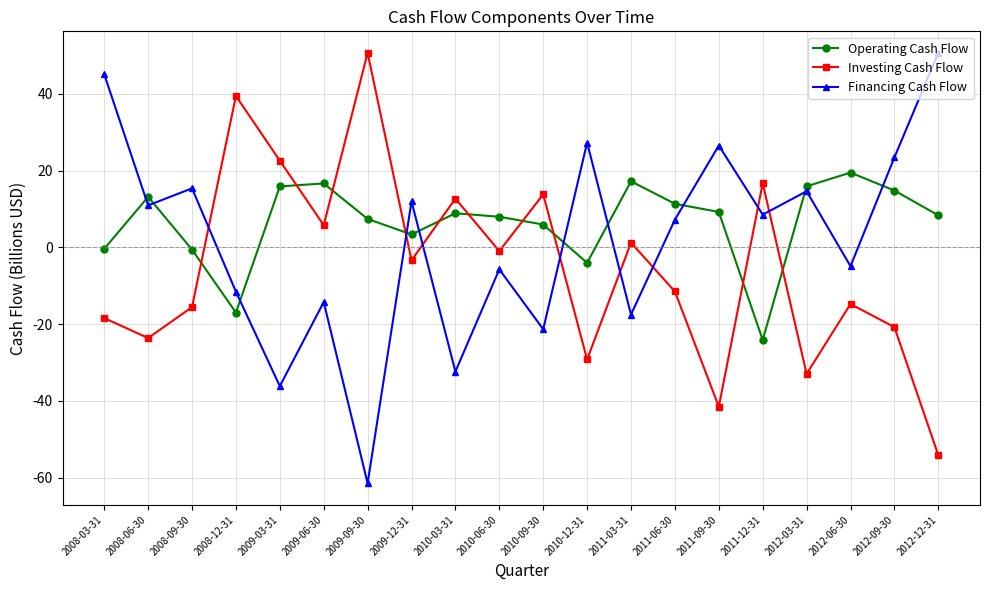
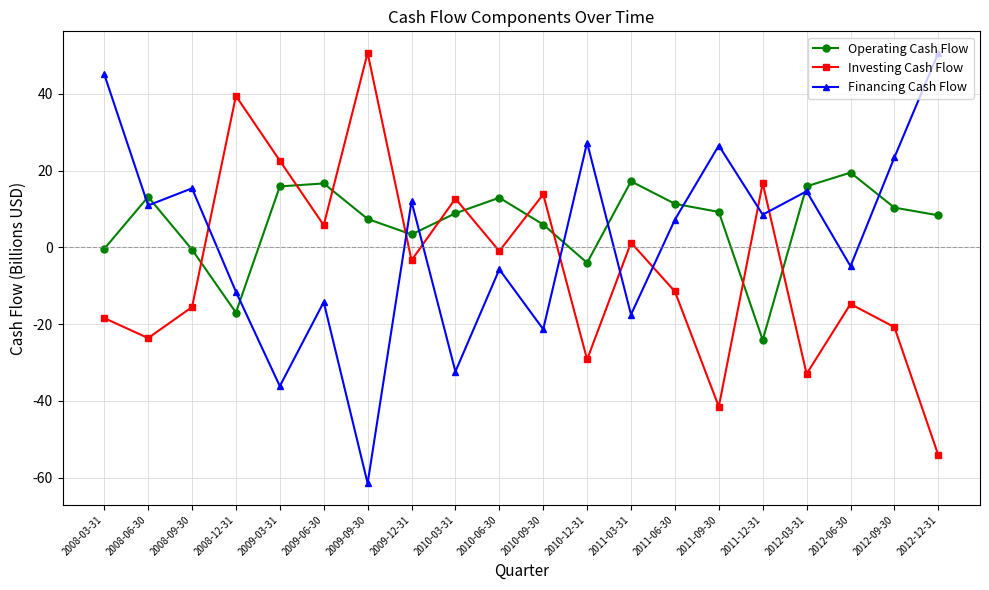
  {
    "Operating Cash Flow": {
      "2008-03-31": 0,
      "2008-06-30": 13,
      "2008-09-30": -1,
      "2008-12-31": -17,
      "2009-03-31": 16,
      "2009-06-30": 17,
      "2009-09-30": 7,
      "2009-12-31": 3,
      "2010-03-31": 9,
-     "2010-06-30": 8,
+     "2010-06-30": 13,
      "2010-09-30": 6,
      "2010-12-31": -4,
      "2011-03-31": 17,
      "2011-06-30": 11,
      "2011-09-30": 9,
      "2011-12-31": -24,
      "2012-03-31": 16,
      "2012-06-30": 19,
-     "2012-09-30": 15,
+     "2012-09-30": 10,
      "2012-12-31": 8
    },
    "Investing Cash Flow": {
      "2008-03-31": -18,
      "2008-06-30": -24,
      "2008-09-30": -16,
      "2008-12-31": 39,
      "2009-03-31": 23,
      "2009-06-30": 6,
      "2009-09-30": 51,
      "2009-12-31": -3,
      "2010-03-31": 13,
      "2010-06-30": -1,
      "2010-09-30": 14,
      "2010-12-31": -29,
      "2011-03-31": 1,
      "2011-06-30": -11,
      "2011-09-30": -42,
      "2011-12-31": 17,
      "2012-03-31": -33,
      "2012-06-30": -15,
      "2012-09-30": -21,
      "2012-12-31": -54
    },
    "Financing Cash Flow": {
      "2008-03-31": 45,
      "2008-06-30": 11,
      "2008-09-30": 15,
      "2008-12-31": -12,
      "2009-03-31": -36,
      "2009-06-30": -14,
      "2009-09-30": -61,
      "2009-12-31": 12,
      "2010-03-31": -32,
      "2010-06-30": -6,
      "2010-09-30": -21,
      "2010-12-31": 27,
      "2011-03-31": -18,
      "2011-06-30": 7,
      "2011-09-30": 27,
      "2011-12-31": 9,
      "2012-03-31": 15,
      "2012-06-30": -5,
      "2012-09-30": 23
    }
  }
